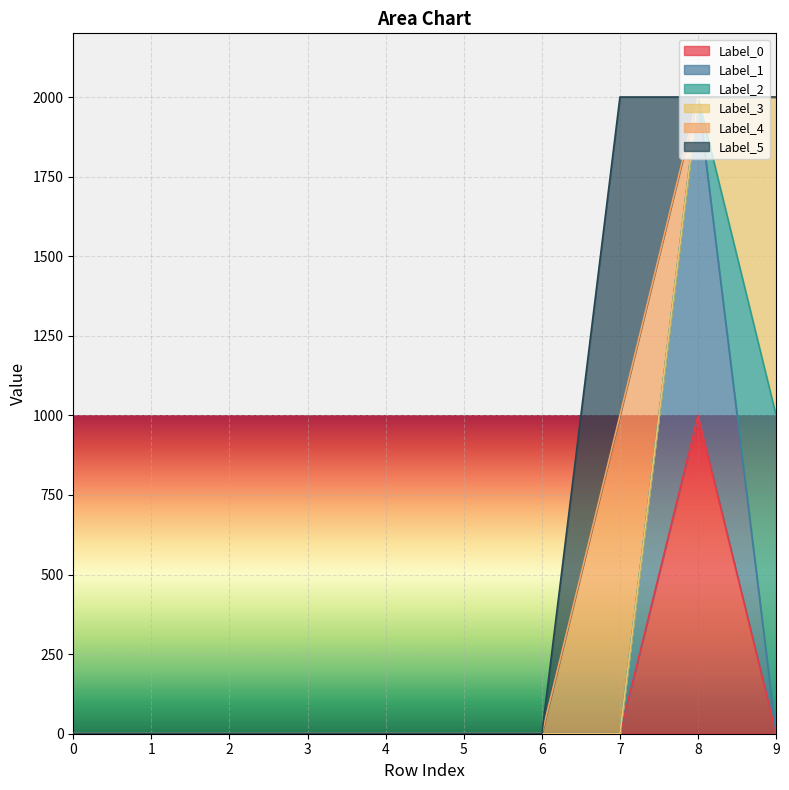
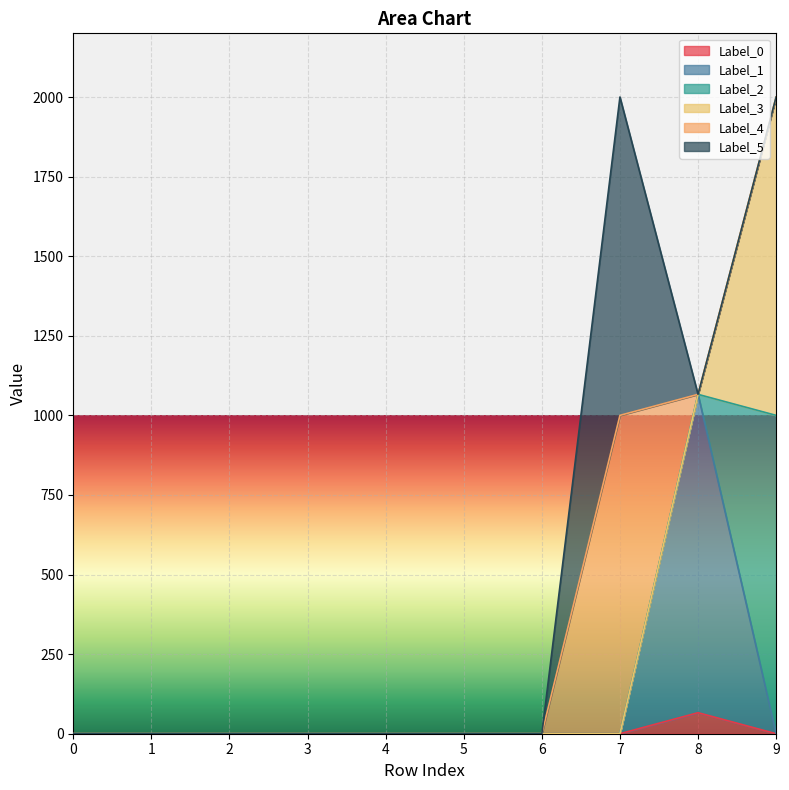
  {
    "Label_0": {
-     "8": 1000
+     "8": 70
    },
    "Label_5": {
      "7": 1000
    }
  }
